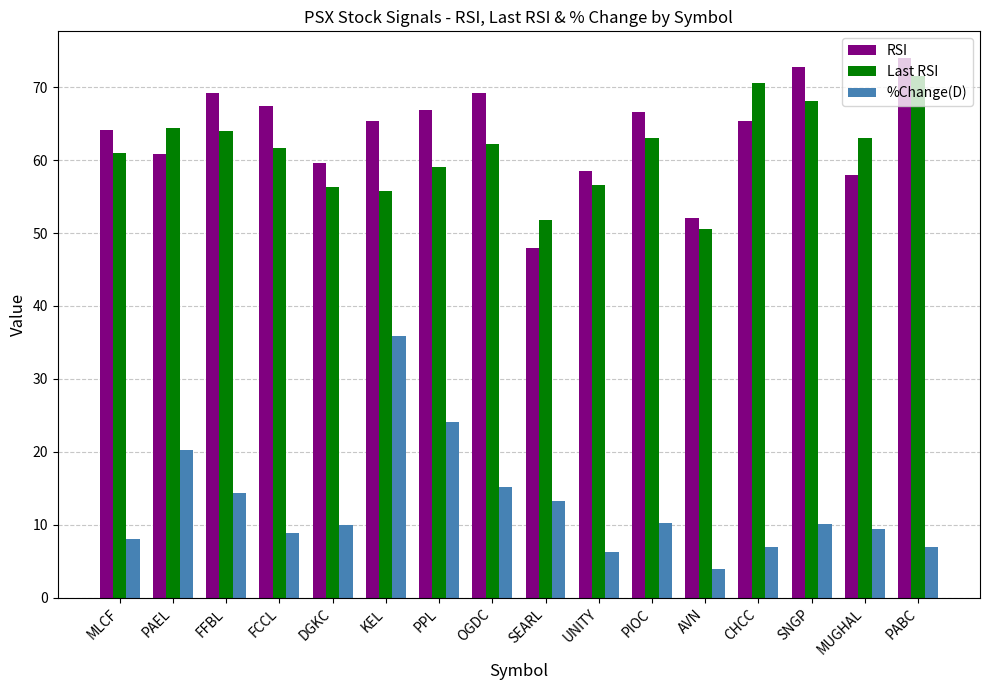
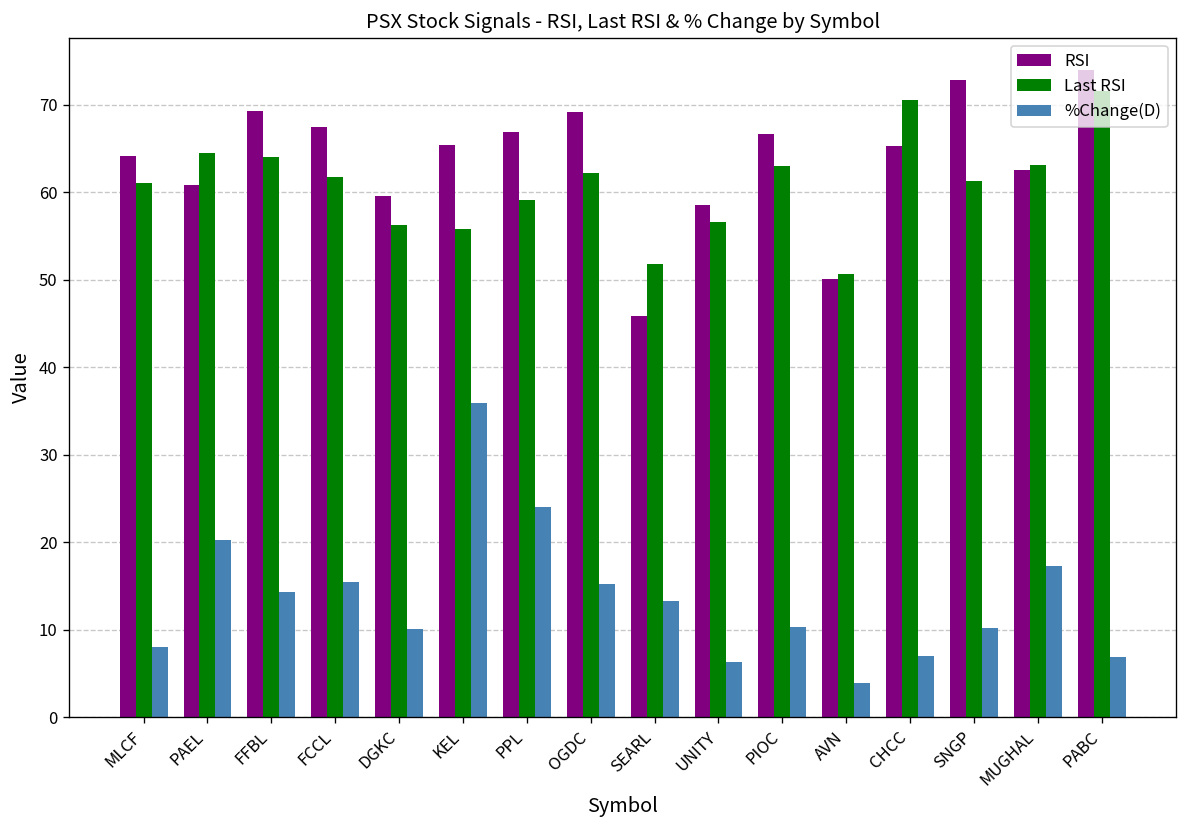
  {
    "RSI": {
      "MLCF": 64,
      "PAEL": 61,
      "FFBL": 69,
      "FCCL": 67,
      "DGKC": 60,
      "KEL": 65,
      "PPL": 67,
      "OGDC": 69,
-     "SEARL": 48,
+     "SEARL": 46,
      "UNITY": 59,
      "PIOC": 67,
-     "AVN": 52,
+     "AVN": 50,
      "CHCC": 65,
      "SNGP": 73,
-     "MUGHAL": 58
+     "MUGHAL": 63
    },
    "Last RSI": {
      "MLCF": 61,
      "PAEL": 64,
      "FFBL": 64,
      "FCCL": 62,
      "DGKC": 56,
      "KEL": 56,
      "PPL": 59,
      "OGDC": 62,
      "SEARL": 52,
      "UNITY": 57,
      "PIOC": 63,
      "AVN": 51,
      "CHCC": 71,
-     "SNGP": 68,
+     "SNGP": 61,
      "MUGHAL": 63
    },
    "%Change(D)": {
      "MLCF": 8,
      "PAEL": 20,
      "FFBL": 14,
-     "FCCL": 9,
+     "FCCL": 15,
      "DGKC": 10,
      "KEL": 36,
      "PPL": 24,
      "OGDC": 15,
      "SEARL": 13,
      "UNITY": 6,
      "PIOC": 10,
      "AVN": 4,
      "CHCC": 7,
      "SNGP": 10,
-     "MUGHAL": 9,
+     "MUGHAL": 17,
      "PABC": 7
    }
  }
